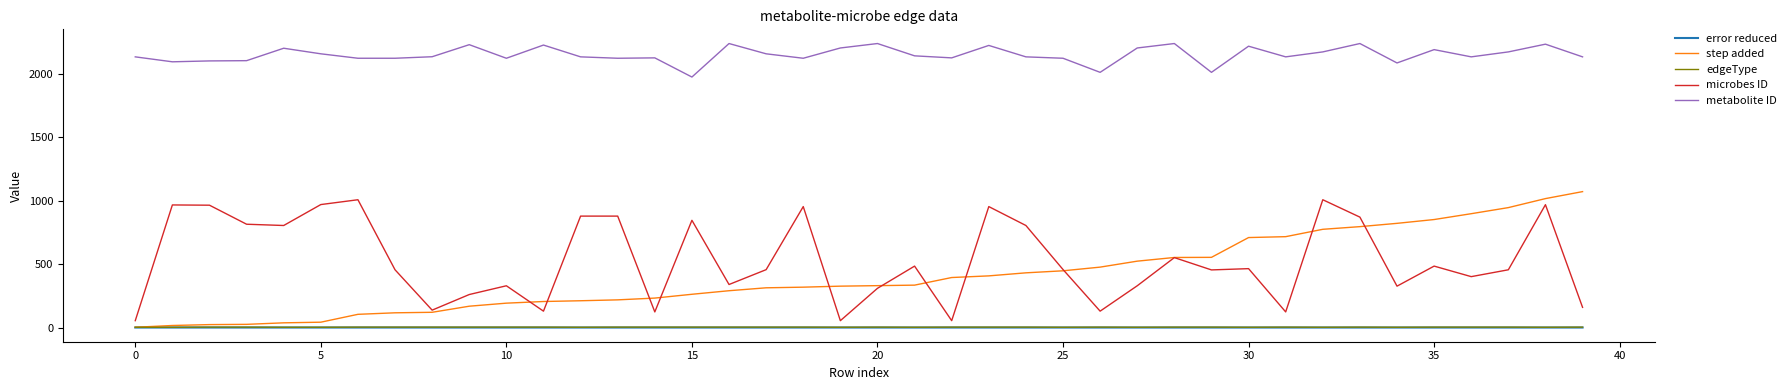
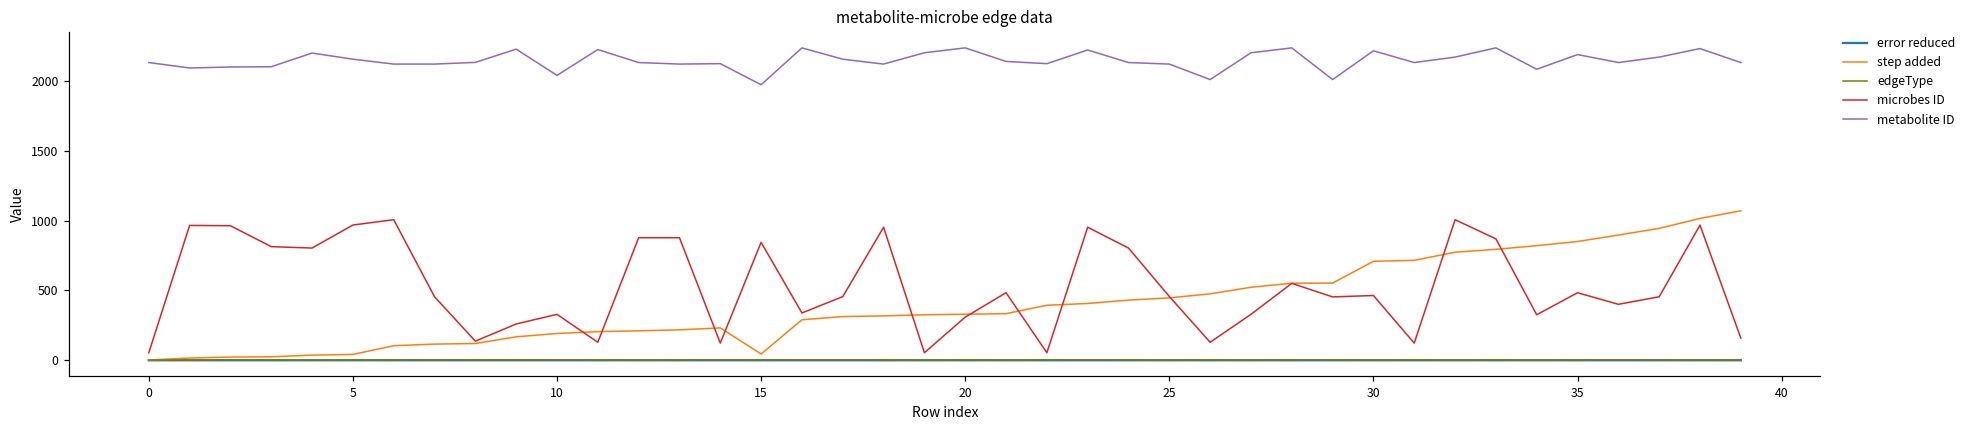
  {
    "step added": {
      "5": 40,
      "10": 190,
-     "15": 260,
+     "15": 50,
      "20": 330,
      "30": 710,
      "35": 850
    },
    "microbes ID": {
      "0": 50,
      "5": 970,
      "10": 330,
      "15": 850,
      "20": 310,
      "30": 460,
      "35": 480
    },
    "metabolite ID": {
      "0": 2130,
      "5": 2160,
-     "10": 2120,
+     "10": 2040,
      "15": 1970,
      "20": 2240,
      "25": 2120,
      "30": 2220,
      "35": 2190
    }
  }
